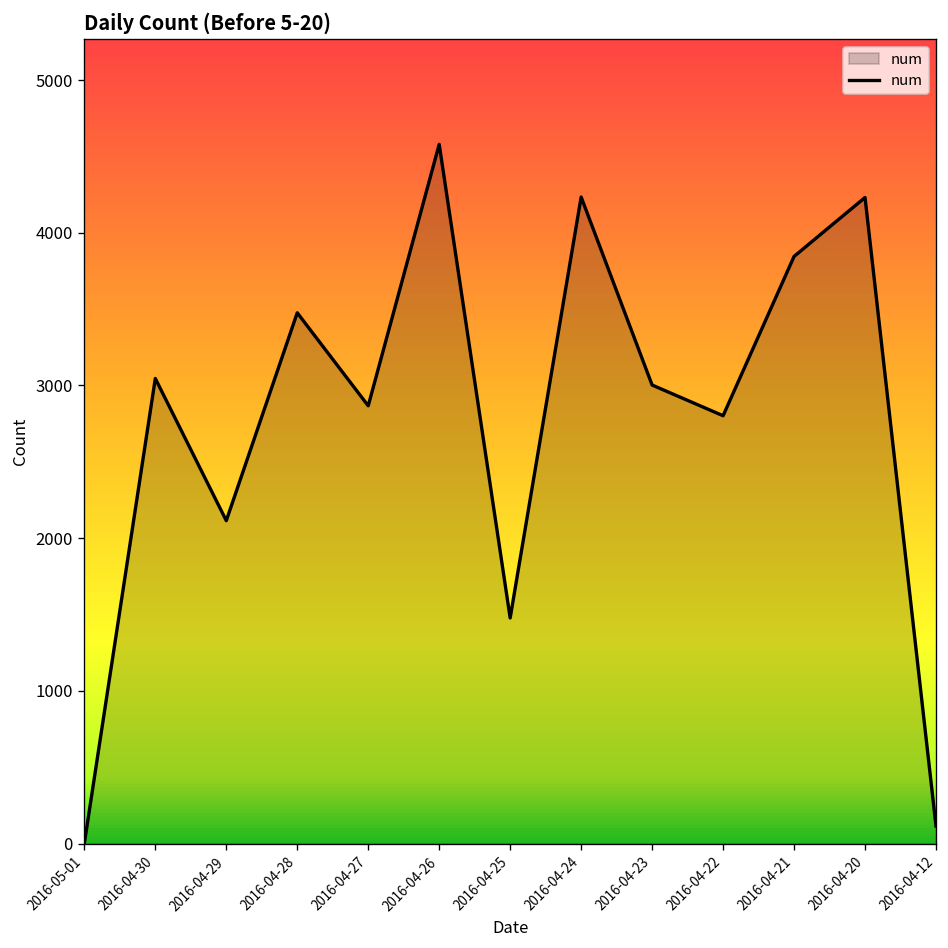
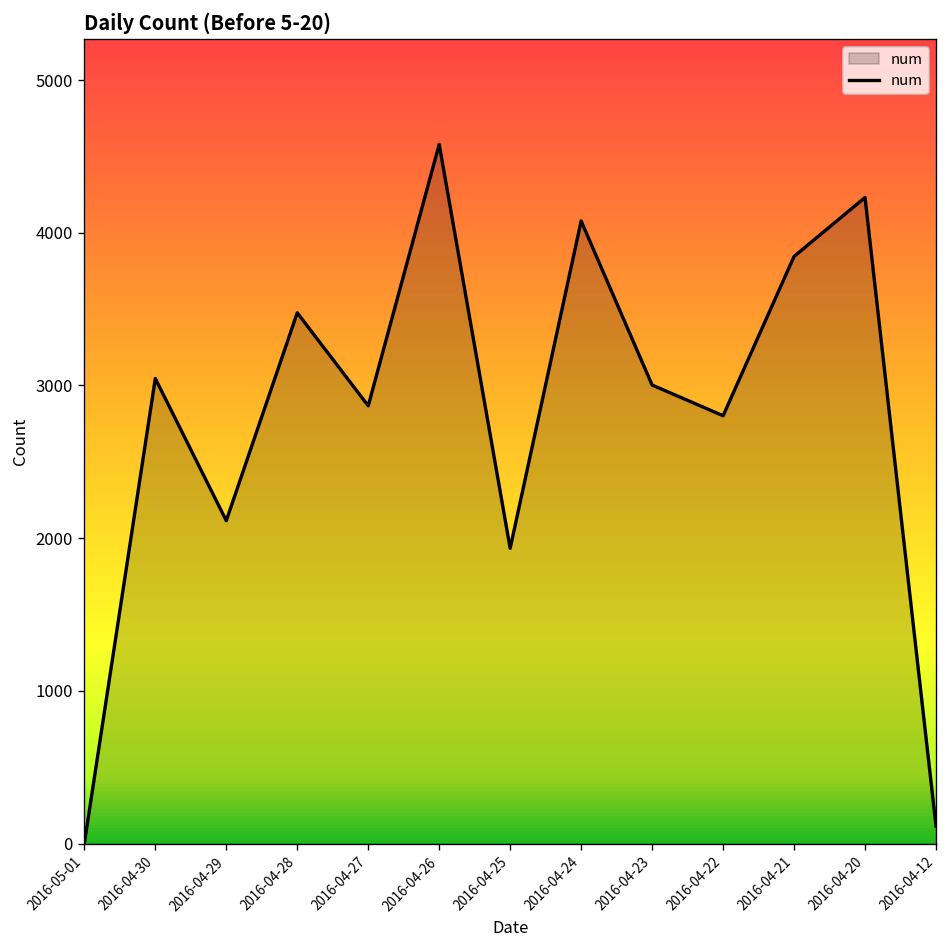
  {
    "2016-05-01": 0,
    "2016-04-30": 3050,
    "2016-04-29": 2120,
    "2016-04-28": 3480,
    "2016-04-27": 2870,
    "2016-04-26": 4580,
-   "2016-04-25": 1480,
-   "2016-04-24": 4230,
+   "2016-04-25": 1930,
+   "2016-04-24": 4080,
    "2016-04-23": 3000,
    "2016-04-22": 2800,
    "2016-04-21": 3850,
    "2016-04-20": 4230,
    "2016-04-12": 120
  }
